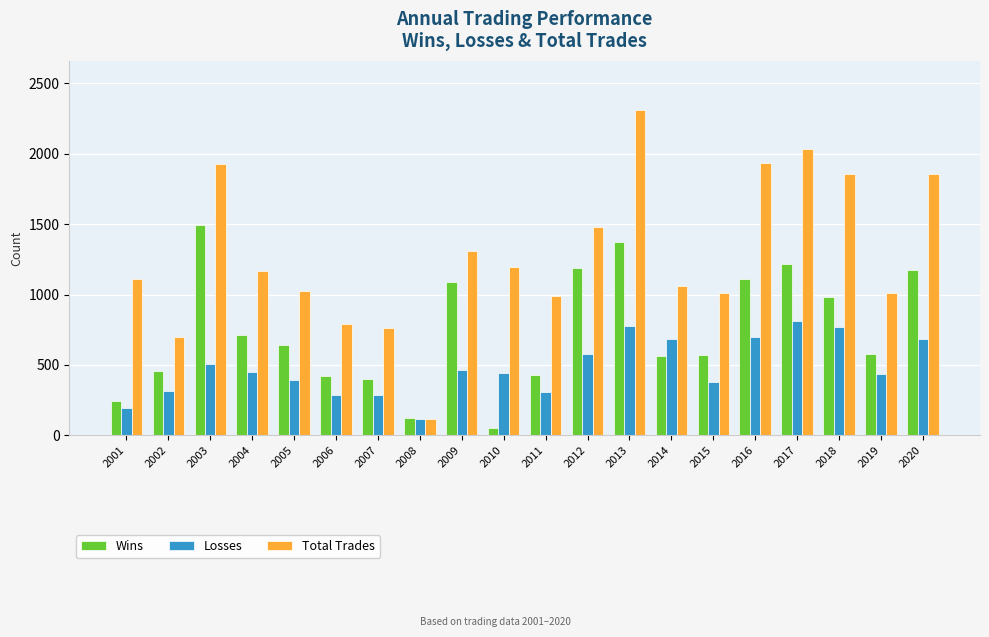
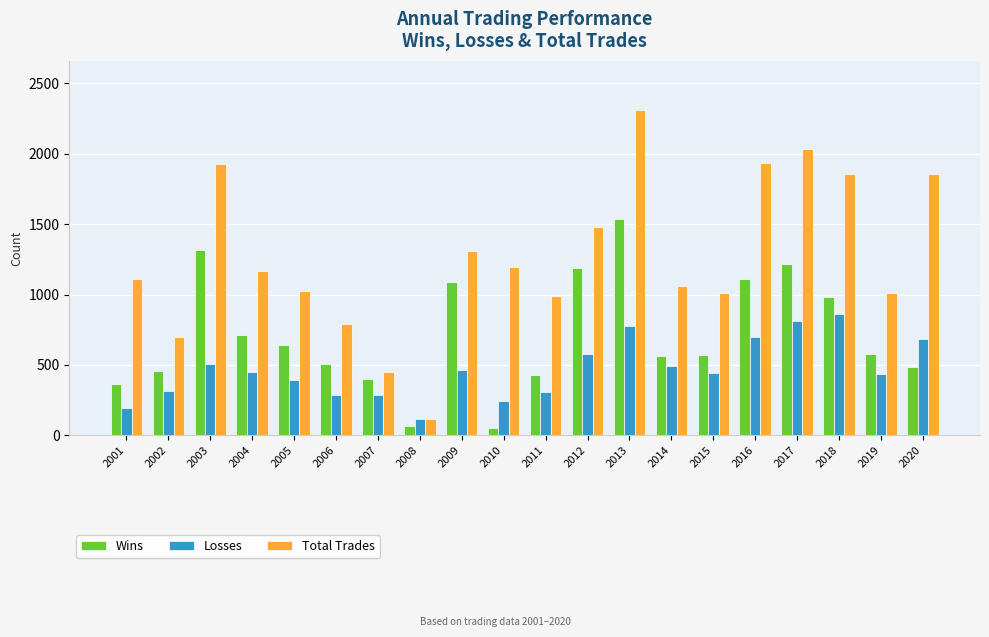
  {
    "Wins": {
-     "2001": 250,
+     "2001": 360,
      "2002": 450,
-     "2003": 1490,
+     "2003": 1320,
      "2004": 710,
      "2005": 640,
-     "2006": 420,
+     "2006": 510,
      "2007": 400,
-     "2008": 130,
+     "2008": 70,
      "2009": 1090,
      "2010": 50,
      "2011": 430,
      "2012": 1190,
-     "2013": 1370,
+     "2013": 1540,
      "2014": 570,
      "2015": 570,
      "2016": 1110,
      "2017": 1220,
      "2018": 980,
      "2019": 580,
-     "2020": 1170
+     "2020": 490
    },
    "Losses": {
      "2001": 190,
      "2002": 310,
      "2003": 500,
      "2004": 450,
      "2005": 390,
      "2006": 290,
      "2007": 280,
      "2008": 120,
      "2009": 460,
-     "2010": 440,
+     "2010": 240,
      "2011": 310,
      "2012": 580,
      "2013": 780,
-     "2014": 680,
-     "2015": 380,
+     "2014": 500,
+     "2015": 440,
      "2016": 700,
      "2017": 810,
-     "2018": 770,
+     "2018": 860,
      "2019": 440,
      "2020": 690
    },
    "Total Trades": {
      "2001": 1110,
      "2002": 700,
      "2003": 1920,
      "2004": 1160,
      "2005": 1030,
      "2006": 790,
-     "2007": 760,
+     "2007": 450,
      "2008": 110,
      "2009": 1310,
      "2010": 1190,
      "2011": 990,
      "2012": 1480,
      "2013": 2310,
      "2014": 1060,
      "2015": 1010,
      "2016": 1940,
      "2017": 2030,
      "2018": 1860,
      "2019": 1010,
      "2020": 1860
    }
  }
